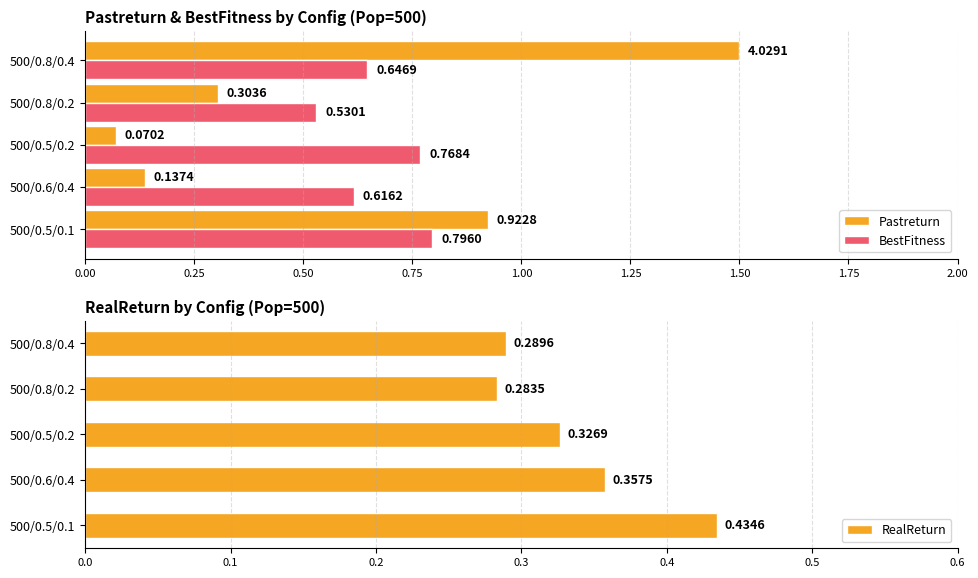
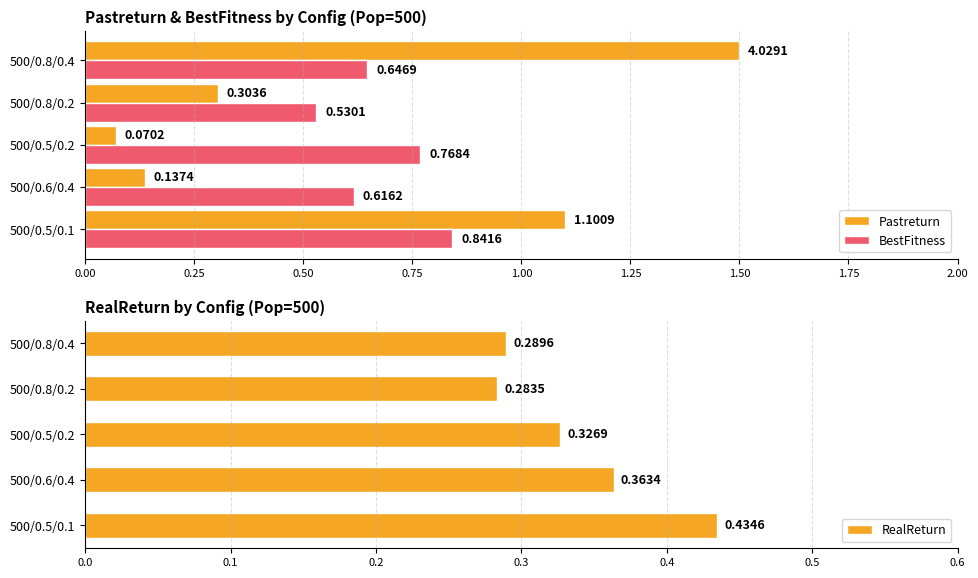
  {
    "Pastreturn & BestFitness by Config (Pop=500)": {
      "Pastreturn": {
        "500/0.8/0.2": 0.3036,
        "500/0.5/0.2": 0.0702,
        "500/0.6/0.4": 0.1374,
-       "500/0.5/0.1": 0.9228
+       "500/0.5/0.1": 1.1009
      },
      "BestFitness": {
        "500/0.8/0.4": 0.6469,
        "500/0.8/0.2": 0.5301,
        "500/0.5/0.2": 0.7684,
        "500/0.6/0.4": 0.6162,
-       "500/0.5/0.1": 0.7960
+       "500/0.5/0.1": 0.8416
      }
    },
    "RealReturn by Config (Pop=500)": {
      "500/0.8/0.4": 0.2896,
      "500/0.8/0.2": 0.2835,
      "500/0.5/0.2": 0.3269,
-     "500/0.6/0.4": 0.3575,
+     "500/0.6/0.4": 0.3634,
      "500/0.5/0.1": 0.4346
    }
  }
